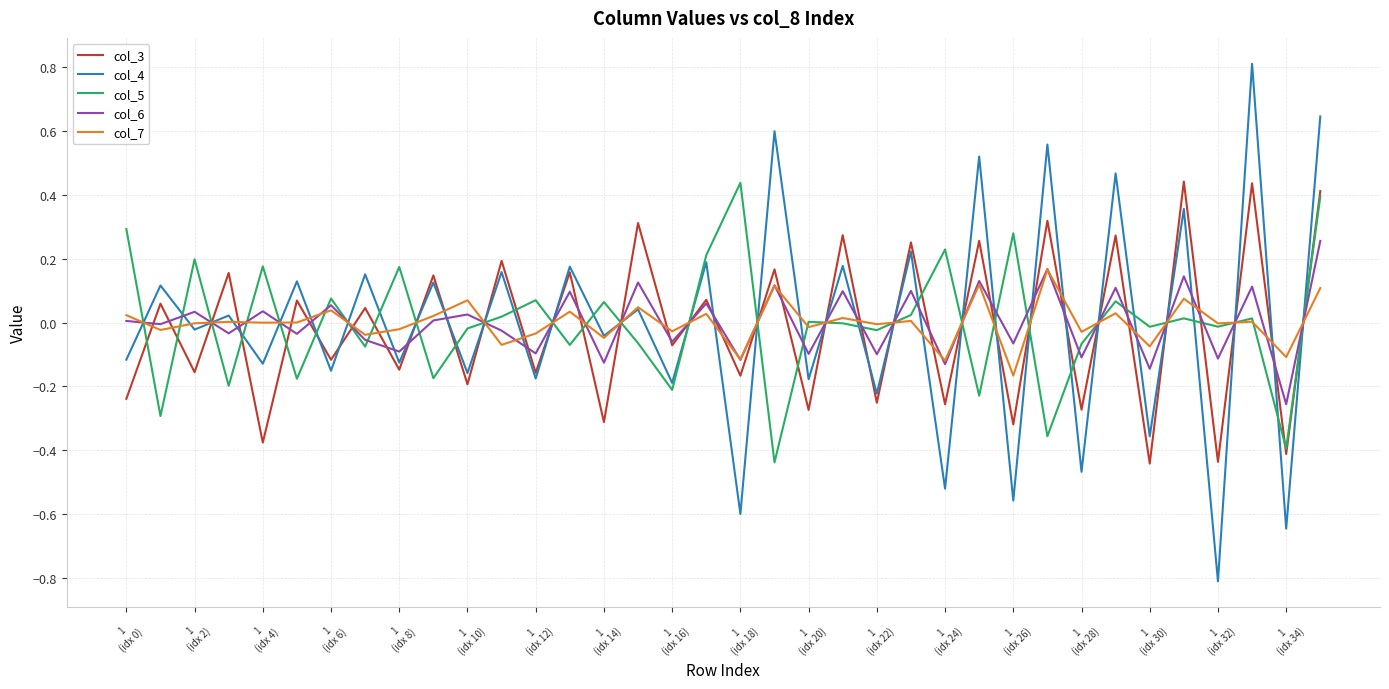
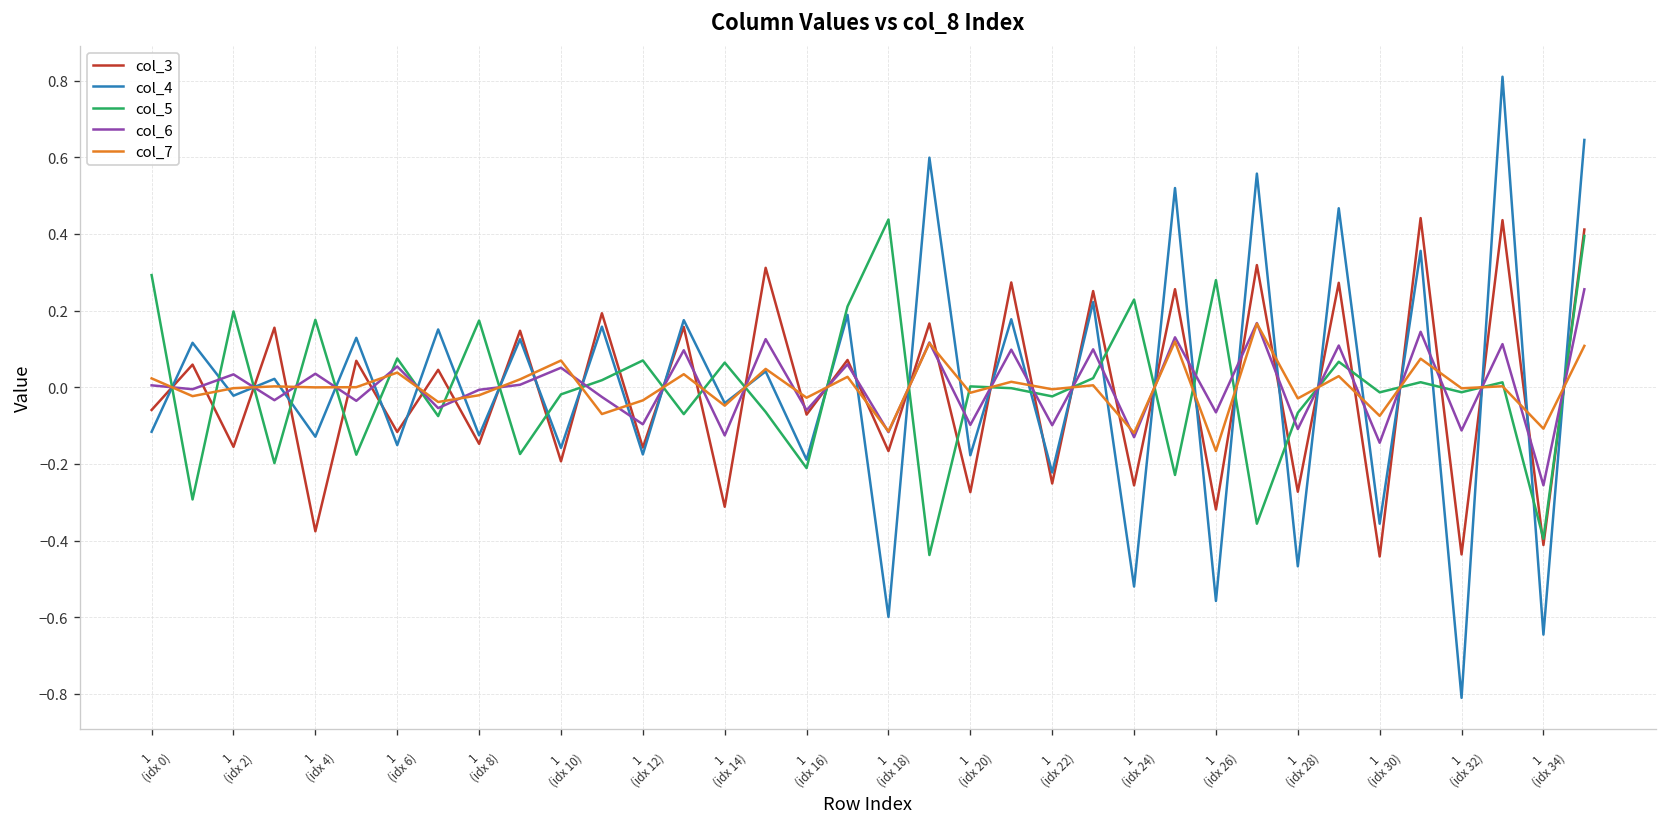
  {
    "col_3": {
-     "1 (idx 0)": -0.24,
+     "1 (idx 0)": -0.06,
      "1 (idx 2)": -0.16,
      "1 (idx 4)": -0.38,
      "1 (idx 6)": -0.12,
      "1 (idx 8)": -0.15,
      "1 (idx 10)": -0.19,
      "1 (idx 12)": -0.16,
      "1 (idx 14)": -0.31,
      "1 (idx 16)": -0.07,
      "1 (idx 18)": -0.17,
      "1 (idx 20)": -0.27,
      "1 (idx 22)": -0.25,
      "1 (idx 24)": -0.26,
      "1 (idx 26)": -0.32,
      "1 (idx 28)": -0.27,
      "1 (idx 30)": -0.44,
      "1 (idx 32)": -0.44,
      "1 (idx 34)": -0.41
    },
    "col_4": {
      "1 (idx 0)": -0.12,
      "1 (idx 2)": -0.02,
      "1 (idx 4)": -0.13,
      "1 (idx 6)": -0.15,
      "1 (idx 8)": -0.13,
      "1 (idx 10)": -0.16,
      "1 (idx 12)": -0.18,
      "1 (idx 16)": -0.19,
      "1 (idx 18)": -0.60,
      "1 (idx 20)": -0.18,
      "1 (idx 22)": -0.22,
      "1 (idx 24)": -0.52,
      "1 (idx 26)": -0.56,
      "1 (idx 28)": -0.47,
      "1 (idx 30)": -0.36,
      "1 (idx 32)": -0.81,
      "1 (idx 34)": -0.65
    },
    "col_5": {
      "1 (idx 0)": 0.29,
      "1 (idx 2)": 0.20,
      "1 (idx 4)": 0.18,
      "1 (idx 6)": 0.08,
      "1 (idx 8)": 0.17,
      "1 (idx 10)": -0.02,
      "1 (idx 12)": 0.07,
      "1 (idx 14)": 0.06,
      "1 (idx 16)": -0.21,
      "1 (idx 18)": 0.44,
      "1 (idx 20)": 0.00,
      "1 (idx 22)": -0.02,
      "1 (idx 24)": 0.23,
      "1 (idx 26)": 0.28,
      "1 (idx 28)": -0.07,
      "1 (idx 30)": -0.01,
      "1 (idx 32)": -0.01,
      "1 (idx 34)": -0.40
    },
    "col_6": {
      "1 (idx 0)": 0.01,
      "1 (idx 2)": 0.03,
      "1 (idx 4)": 0.04,
      "1 (idx 6)": 0.05,
-     "1 (idx 8)": -0.09,
-     "1 (idx 10)": 0.03,
+     "1 (idx 8)": -0.01,
+     "1 (idx 10)": 0.05,
      "1 (idx 12)": -0.10,
      "1 (idx 14)": -0.13,
      "1 (idx 16)": -0.06,
      "1 (idx 20)": -0.10,
      "1 (idx 22)": -0.10,
      "1 (idx 24)": -0.13,
      "1 (idx 26)": -0.07,
      "1 (idx 28)": -0.11,
      "1 (idx 30)": -0.14,
      "1 (idx 32)": -0.11,
      "1 (idx 34)": -0.26
    },
    "col_7": {
      "1 (idx 0)": 0.02,
      "1 (idx 2)": 0.00,
      "1 (idx 4)": 0.00,
      "1 (idx 6)": 0.04,
      "1 (idx 8)": -0.02,
      "1 (idx 10)": 0.07,
      "1 (idx 12)": -0.03,
      "1 (idx 16)": -0.03,
      "1 (idx 20)": -0.01,
      "1 (idx 22)": -0.01,
      "1 (idx 24)": -0.12,
      "1 (idx 26)": -0.17,
      "1 (idx 28)": -0.03,
      "1 (idx 30)": -0.07,
      "1 (idx 32)": 0.00,
      "1 (idx 34)": -0.11
    }
  }
